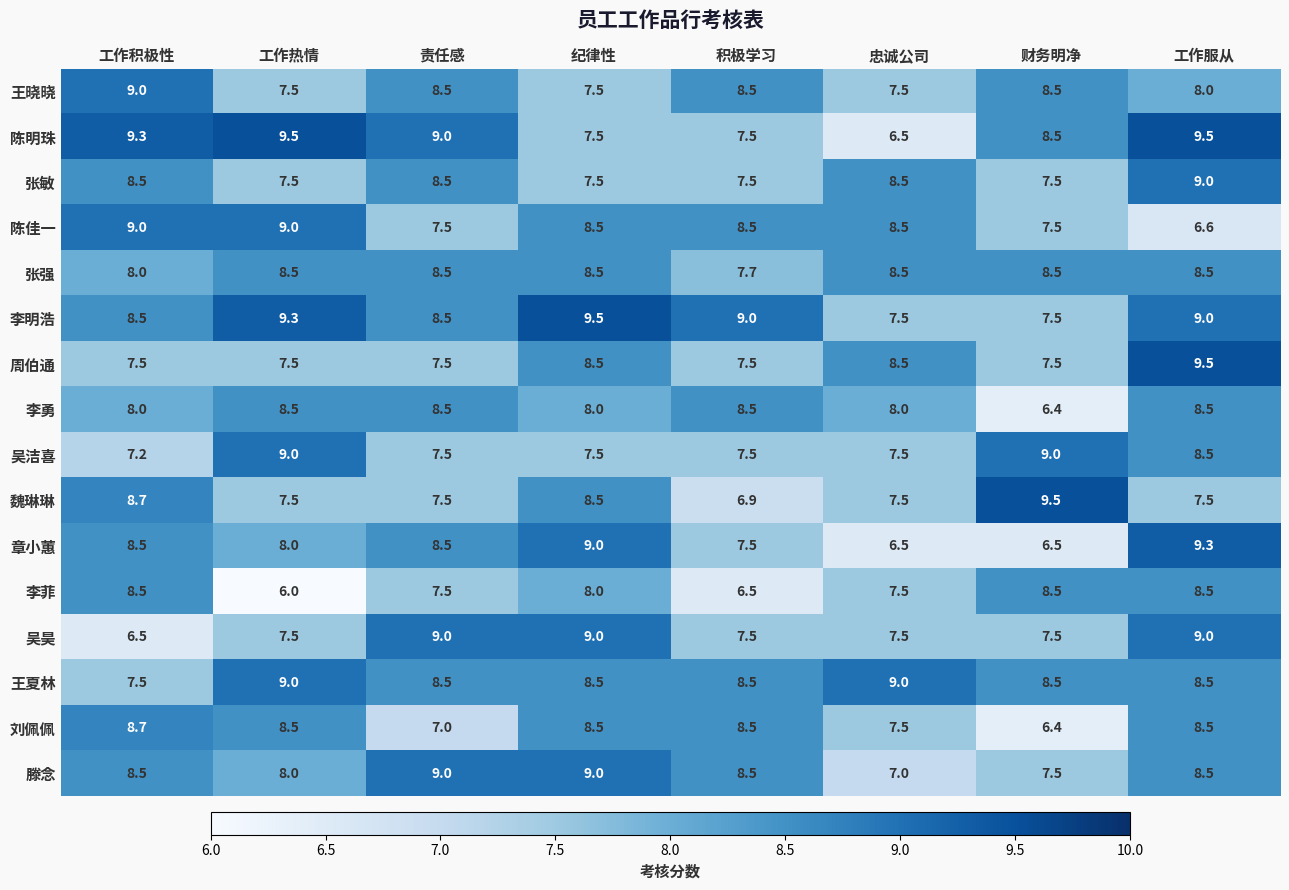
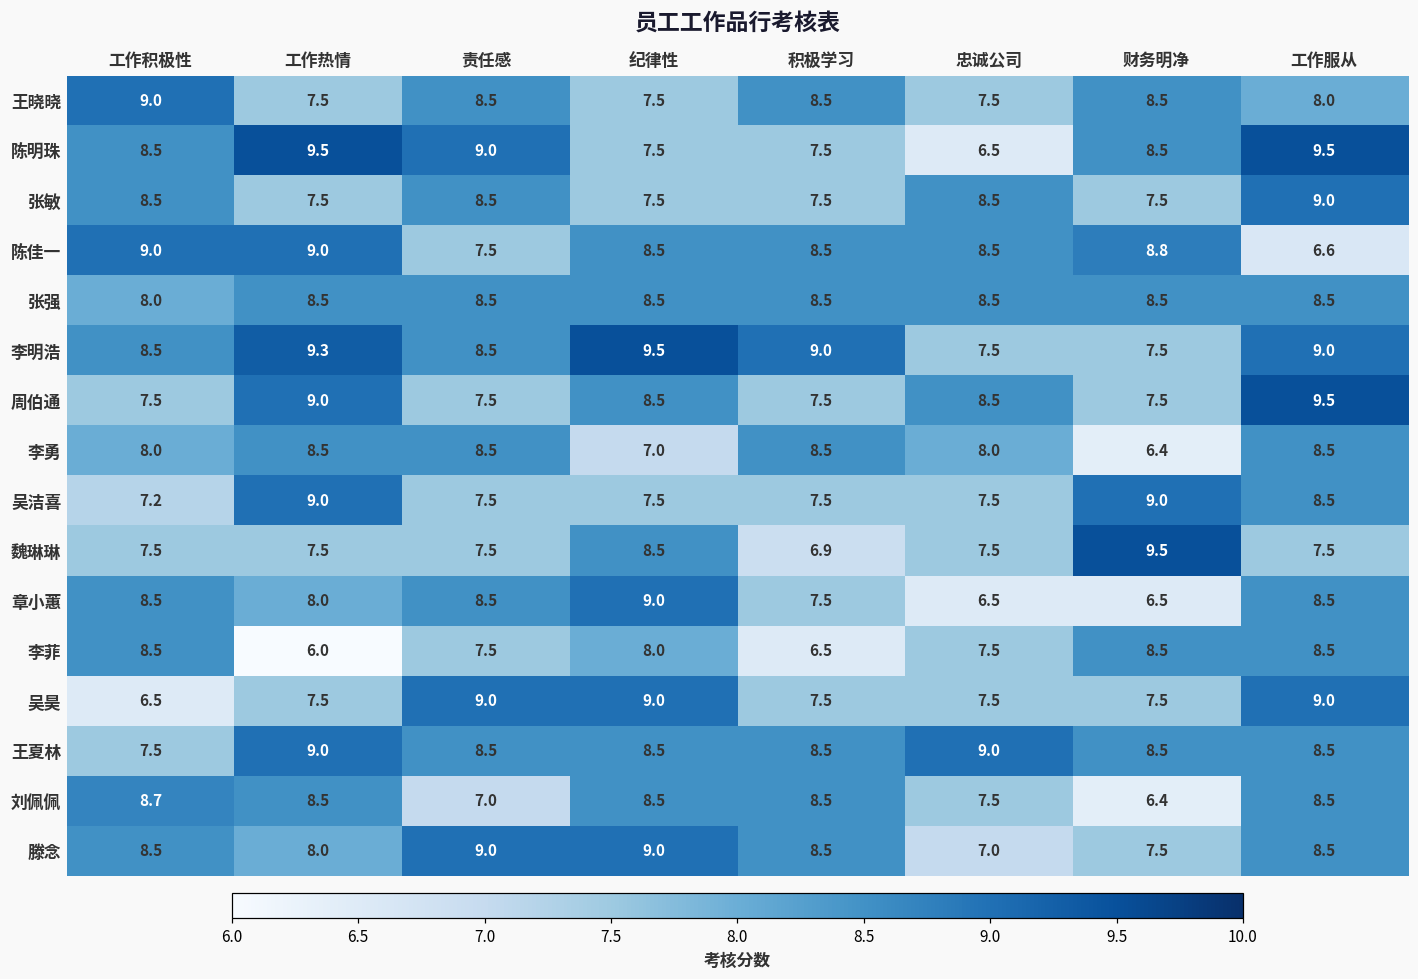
  {
    "王晓晓": {
      "工作积极性": 9.0,
      "工作热情": 7.5,
      "责任感": 8.5,
      "纪律性": 7.5,
      "积极学习": 8.5,
      "忠诚公司": 7.5,
      "财务明净": 8.5,
      "工作服从": 8.0
    },
    "陈明珠": {
-     "工作积极性": 9.3,
+     "工作积极性": 8.5,
      "工作热情": 9.5,
      "责任感": 9.0,
      "纪律性": 7.5,
      "积极学习": 7.5,
      "忠诚公司": 6.5,
      "财务明净": 8.5,
      "工作服从": 9.5
    },
    "张敏": {
      "工作积极性": 8.5,
      "工作热情": 7.5,
      "责任感": 8.5,
      "纪律性": 7.5,
      "积极学习": 7.5,
      "忠诚公司": 8.5,
      "财务明净": 7.5,
      "工作服从": 9.0
    },
    "陈佳一": {
      "工作积极性": 9.0,
      "工作热情": 9.0,
      "责任感": 7.5,
      "纪律性": 8.5,
      "积极学习": 8.5,
      "忠诚公司": 8.5,
-     "财务明净": 7.5,
+     "财务明净": 8.8,
      "工作服从": 6.6
    },
    "张强": {
      "工作积极性": 8.0,
      "工作热情": 8.5,
      "责任感": 8.5,
      "纪律性": 8.5,
-     "积极学习": 7.7,
+     "积极学习": 8.5,
      "忠诚公司": 8.5,
      "财务明净": 8.5,
      "工作服从": 8.5
    },
    "李明浩": {
      "工作积极性": 8.5,
      "工作热情": 9.3,
      "责任感": 8.5,
      "纪律性": 9.5,
      "积极学习": 9.0,
      "忠诚公司": 7.5,
      "财务明净": 7.5,
      "工作服从": 9.0
    },
    "周伯通": {
      "工作积极性": 7.5,
-     "工作热情": 7.5,
+     "工作热情": 9.0,
      "责任感": 7.5,
      "纪律性": 8.5,
      "积极学习": 7.5,
      "忠诚公司": 8.5,
      "财务明净": 7.5,
      "工作服从": 9.5
    },
    "李勇": {
      "工作积极性": 8.0,
      "工作热情": 8.5,
      "责任感": 8.5,
-     "纪律性": 8.0,
+     "纪律性": 7.0,
      "积极学习": 8.5,
      "忠诚公司": 8.0,
      "财务明净": 6.4,
      "工作服从": 8.5
    },
    "吴洁喜": {
      "工作积极性": 7.2,
      "工作热情": 9.0,
      "责任感": 7.5,
      "纪律性": 7.5,
      "积极学习": 7.5,
      "忠诚公司": 7.5,
      "财务明净": 9.0,
      "工作服从": 8.5
    },
    "魏琳琳": {
-     "工作积极性": 8.7,
+     "工作积极性": 7.5,
      "工作热情": 7.5,
      "责任感": 7.5,
      "纪律性": 8.5,
      "积极学习": 6.9,
      "忠诚公司": 7.5,
      "财务明净": 9.5,
      "工作服从": 7.5
    },
    "章小蕙": {
      "工作积极性": 8.5,
      "工作热情": 8.0,
      "责任感": 8.5,
      "纪律性": 9.0,
      "积极学习": 7.5,
      "忠诚公司": 6.5,
      "财务明净": 6.5,
-     "工作服从": 9.3
+     "工作服从": 8.5
    },
    "李菲": {
      "工作积极性": 8.5,
      "工作热情": 6.0,
      "责任感": 7.5,
      "纪律性": 8.0,
      "积极学习": 6.5,
      "忠诚公司": 7.5,
      "财务明净": 8.5,
      "工作服从": 8.5
    },
    "吴昊": {
      "工作积极性": 6.5,
      "工作热情": 7.5,
      "责任感": 9.0,
      "纪律性": 9.0,
      "积极学习": 7.5,
      "忠诚公司": 7.5,
      "财务明净": 7.5,
      "工作服从": 9.0
    },
    "王夏林": {
      "工作积极性": 7.5,
      "工作热情": 9.0,
      "责任感": 8.5,
      "纪律性": 8.5,
      "积极学习": 8.5,
      "忠诚公司": 9.0,
      "财务明净": 8.5,
      "工作服从": 8.5
    },
    "刘佩佩": {
      "工作积极性": 8.7,
      "工作热情": 8.5,
      "责任感": 7.0,
      "纪律性": 8.5,
      "积极学习": 8.5,
      "忠诚公司": 7.5,
      "财务明净": 6.4,
      "工作服从": 8.5
    },
    "滕念": {
      "工作积极性": 8.5,
      "工作热情": 8.0,
      "责任感": 9.0,
      "纪律性": 9.0,
      "积极学习": 8.5,
      "忠诚公司": 7.0,
      "财务明净": 7.5,
      "工作服从": 8.5
    }
  }
